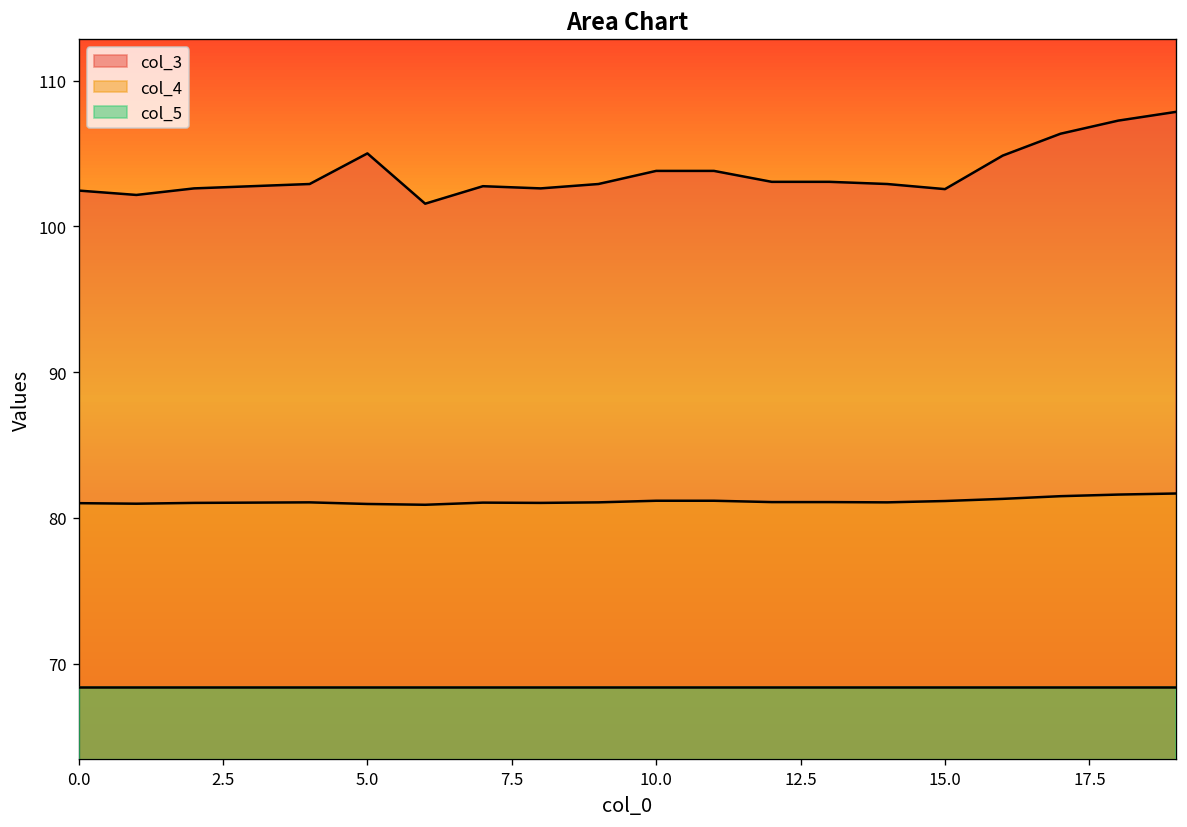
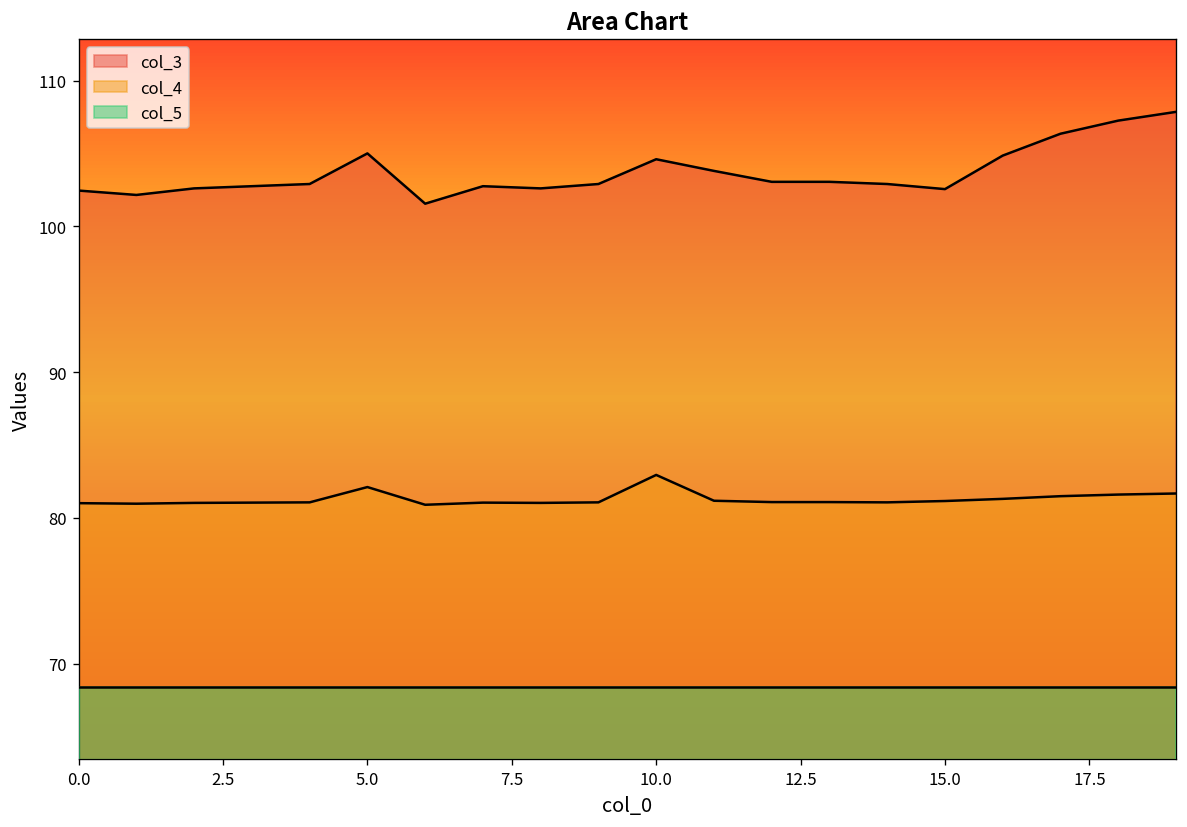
  {
    "col_3": {
      "0.0": 102.5,
      "5.0": 105.0,
-     "10.0": 103.8,
+     "10.0": 104.6,
      "15.0": 102.6
    },
    "col_4": {
      "0.0": 81.0,
-     "5.0": 80.9,
-     "10.0": 81.2,
+     "5.0": 82.1,
+     "10.0": 82.9,
      "15.0": 81.2
    },
    "col_5": {
      "0.0": 68.4,
      "5.0": 68.4,
      "10.0": 68.4,
      "15.0": 68.4
    }
  }
